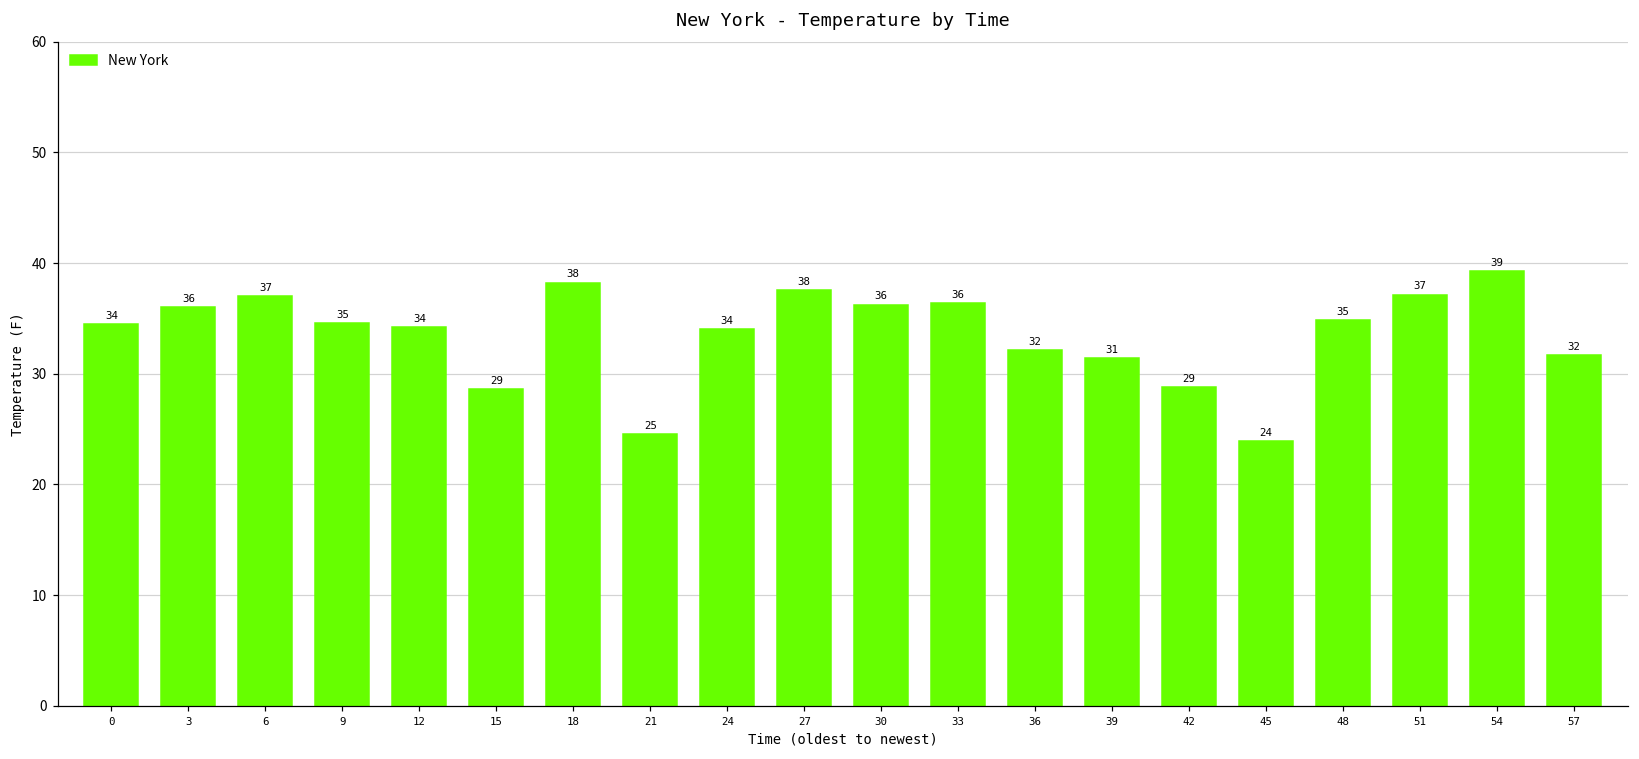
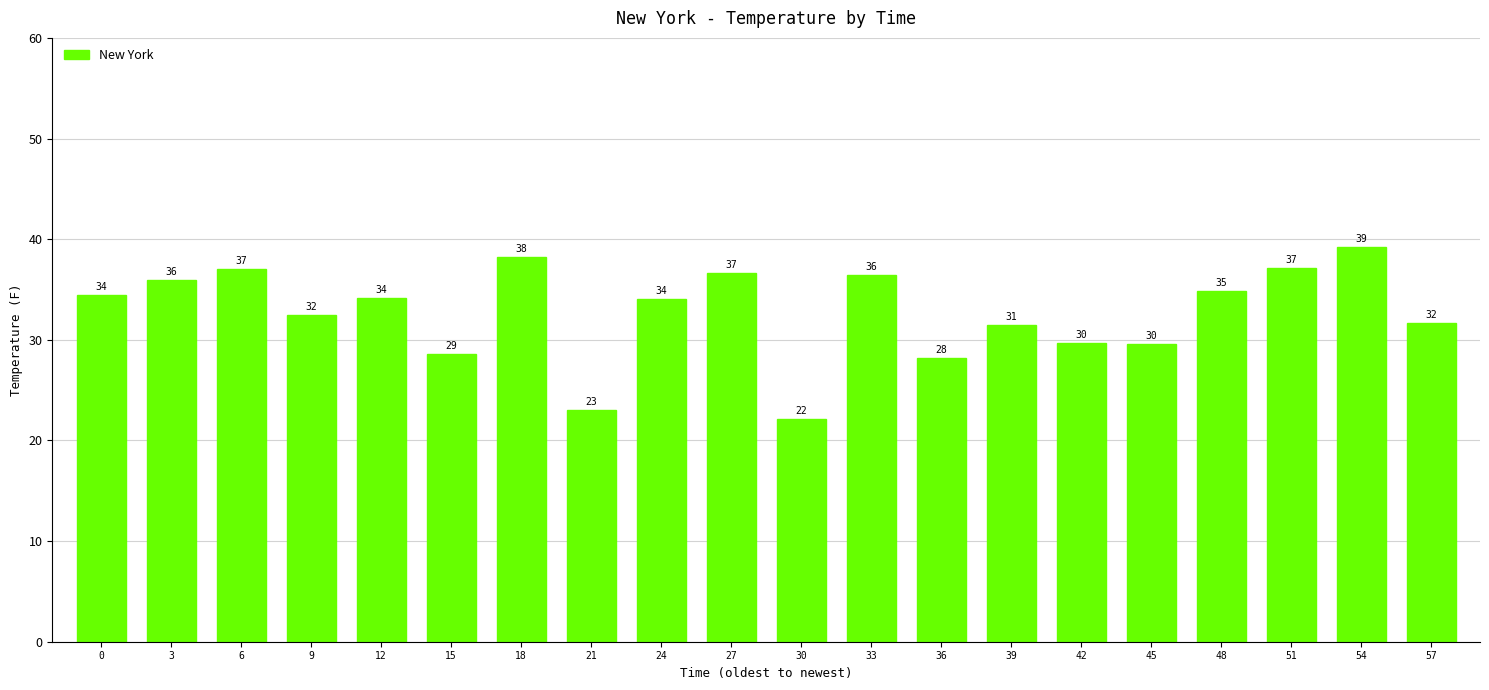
  {
    "0": 34,
    "3": 36,
    "6": 37,
-   "9": 35,
+   "9": 32,
    "12": 34,
    "15": 29,
    "18": 38,
-   "21": 25,
+   "21": 23,
    "24": 34,
-   "27": 38,
-   "30": 36,
+   "27": 37,
+   "30": 22,
    "33": 36,
-   "36": 32,
+   "36": 28,
    "39": 31,
-   "42": 29,
-   "45": 24,
+   "42": 30,
+   "45": 30,
    "48": 35,
    "51": 37,
    "54": 39,
    "57": 32
  }
